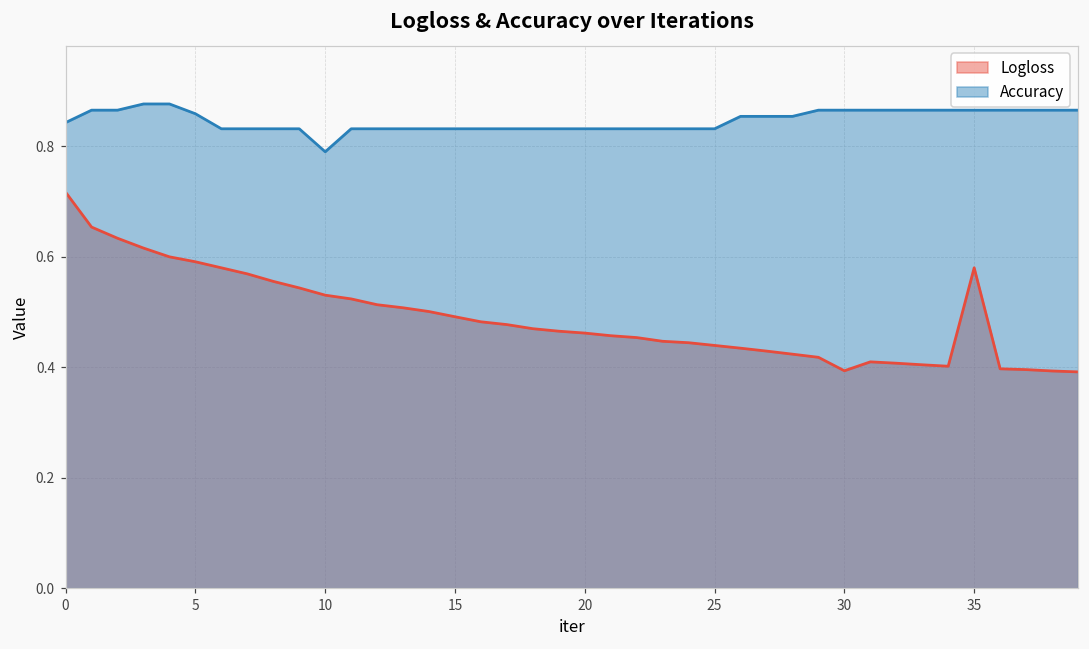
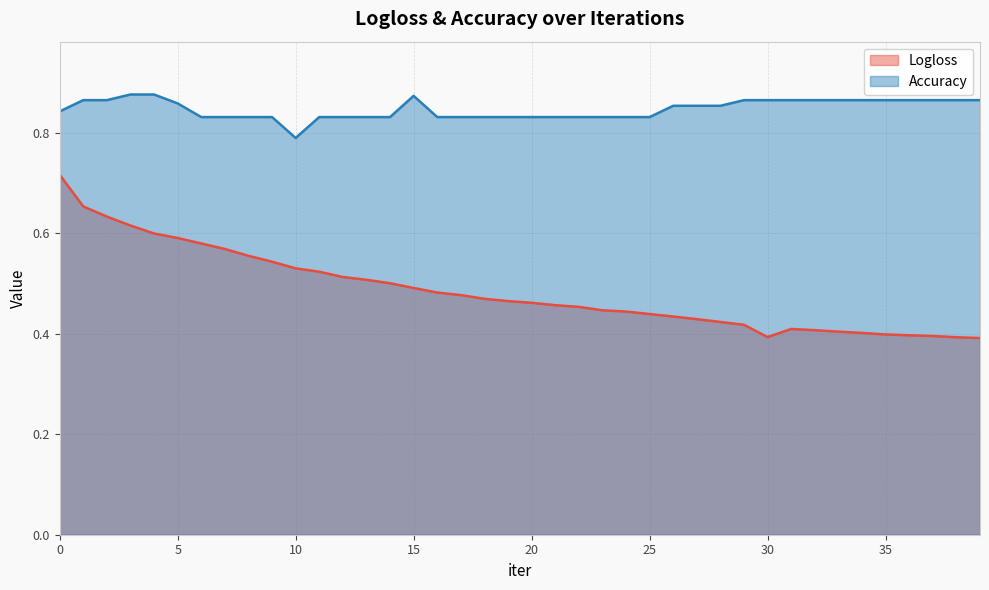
  {
    "Logloss": {
      "0": 0.72,
      "5": 0.59,
      "10": 0.53,
      "15": 0.49,
      "20": 0.46,
      "25": 0.44,
      "30": 0.39,
-     "35": 0.58
+     "35": 0.40
    },
    "Accuracy": {
      "0": 0.84,
      "5": 0.86,
      "10": 0.79,
-     "15": 0.83,
+     "15": 0.87,
      "20": 0.83,
      "25": 0.83,
      "30": 0.87,
      "35": 0.87
    }
  }
